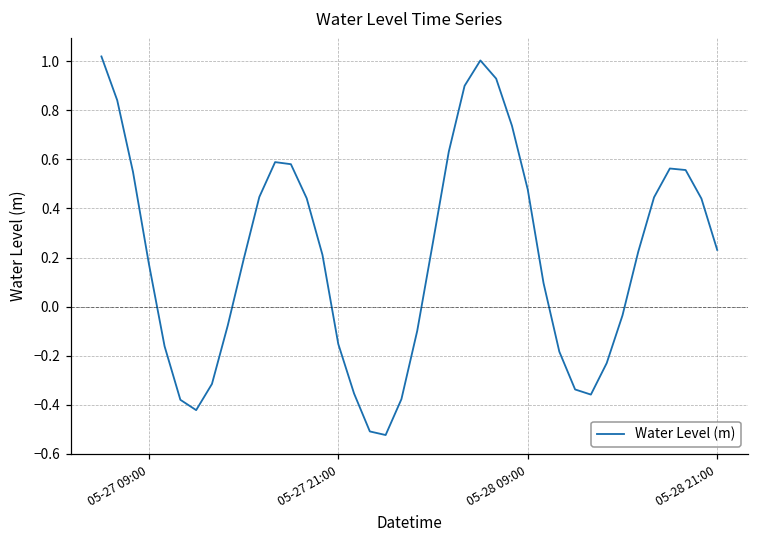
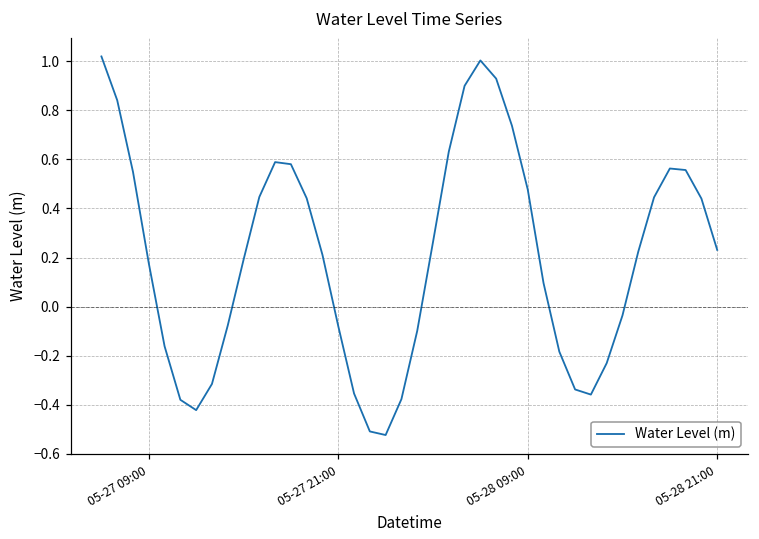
  {
    "05-27 09:00": 0.18,
-   "05-27 21:00": -0.15,
+   "05-27 21:00": -0.08,
    "05-28 09:00": 0.48,
    "05-28 21:00": 0.23
  }
